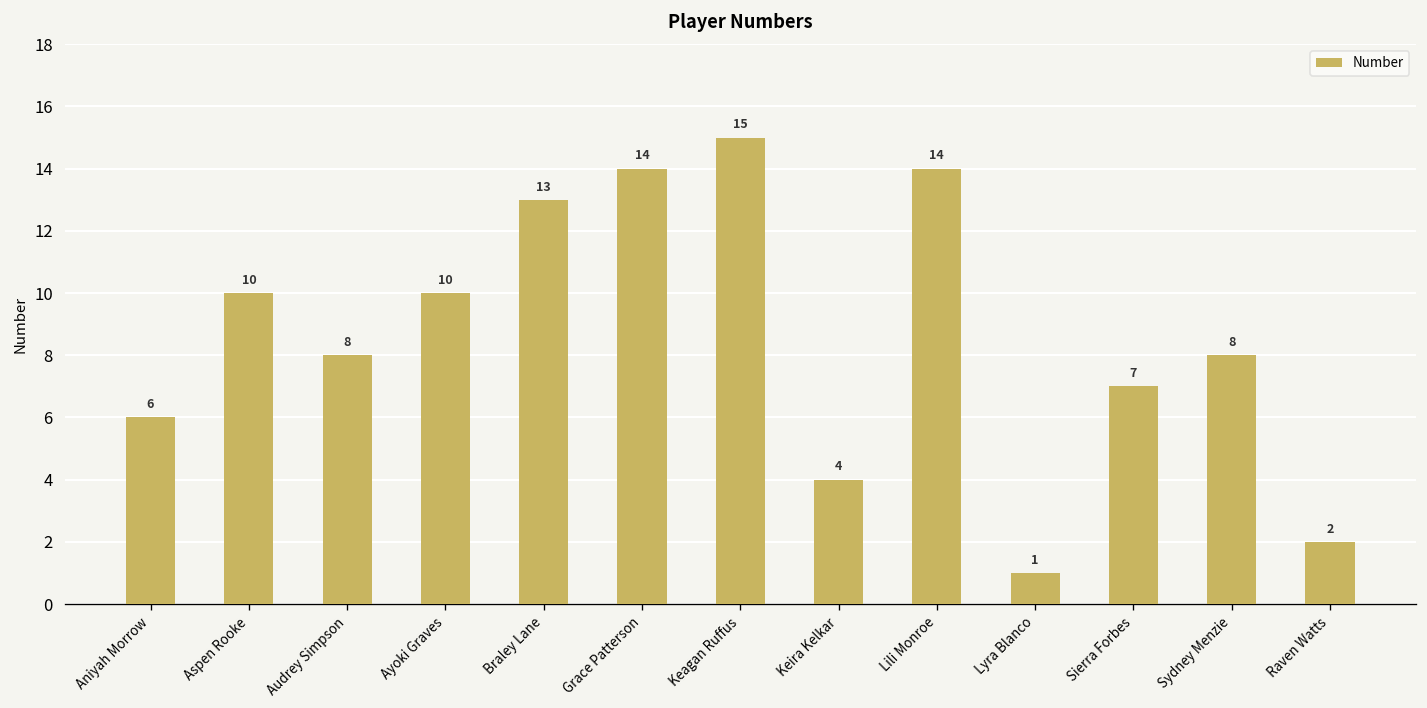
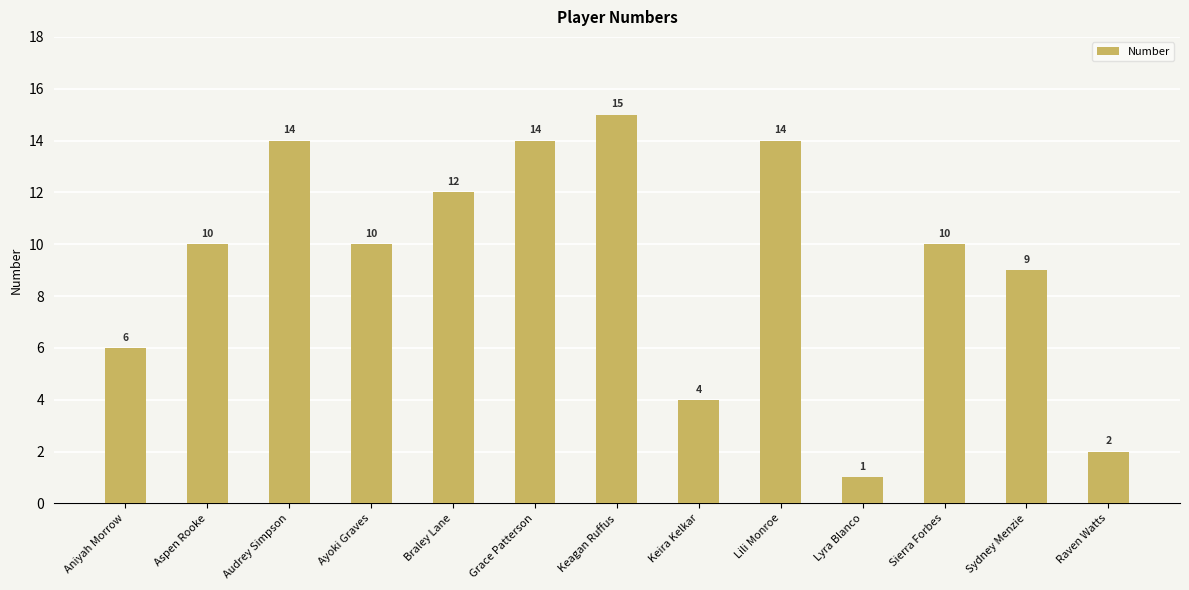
  {
    "Aniyah Morrow": 6,
    "Aspen Rooke": 10,
-   "Audrey Simpson": 8,
+   "Audrey Simpson": 14,
    "Ayoki Graves": 10,
-   "Braley Lane": 13,
+   "Braley Lane": 12,
    "Grace Patterson": 14,
    "Keagan Ruffus": 15,
    "Keira Kelkar": 4,
    "Lili Monroe": 14,
    "Lyra Blanco": 1,
-   "Sierra Forbes": 7,
-   "Sydney Menzie": 8,
+   "Sierra Forbes": 10,
+   "Sydney Menzie": 9,
    "Raven Watts": 2
  }
